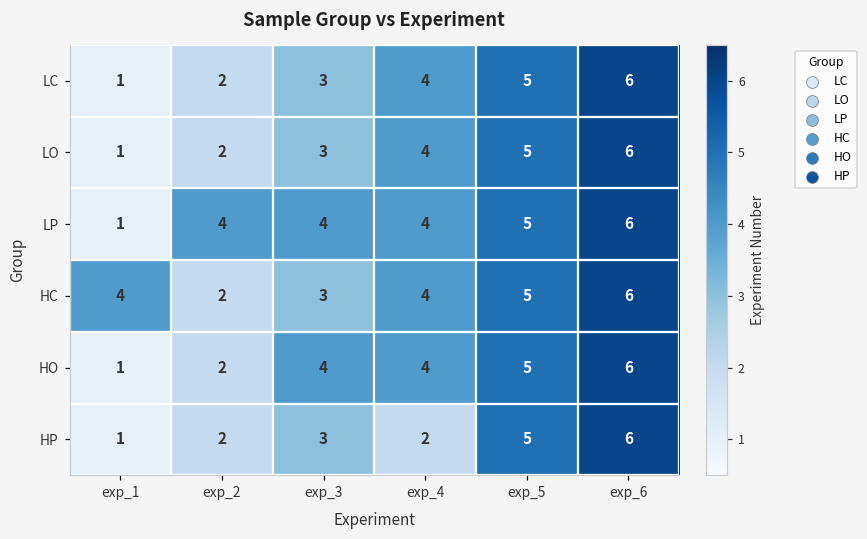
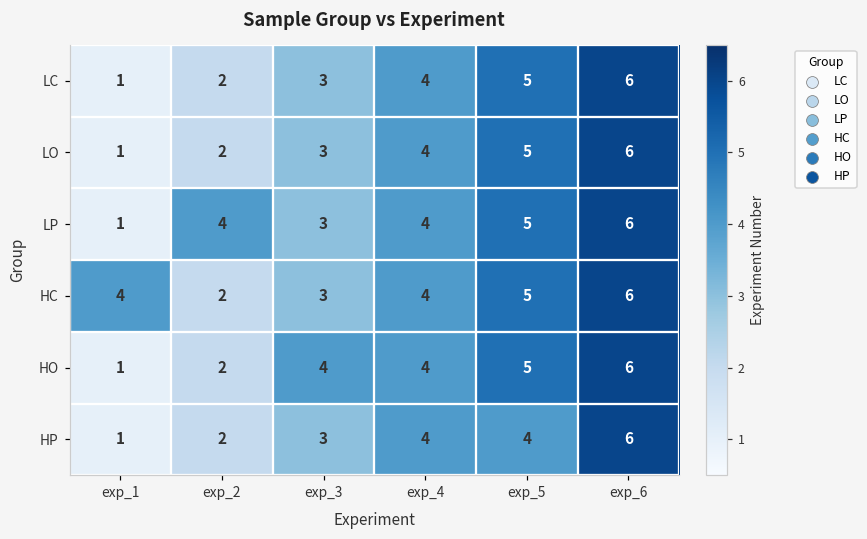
  {
    "LC": {
      "exp_1": 1,
      "exp_2": 2,
      "exp_3": 3,
      "exp_4": 4,
      "exp_5": 5,
      "exp_6": 6
    },
    "LO": {
      "exp_1": 1,
      "exp_2": 2,
      "exp_3": 3,
      "exp_4": 4,
      "exp_5": 5,
      "exp_6": 6
    },
    "LP": {
      "exp_1": 1,
      "exp_2": 4,
-     "exp_3": 4,
+     "exp_3": 3,
      "exp_4": 4,
      "exp_5": 5,
      "exp_6": 6
    },
    "HC": {
      "exp_1": 4,
      "exp_2": 2,
      "exp_3": 3,
      "exp_4": 4,
      "exp_5": 5,
      "exp_6": 6
    },
    "HO": {
      "exp_1": 1,
      "exp_2": 2,
      "exp_3": 4,
      "exp_4": 4,
      "exp_5": 5,
      "exp_6": 6
    },
    "HP": {
      "exp_1": 1,
      "exp_2": 2,
      "exp_3": 3,
-     "exp_4": 2,
-     "exp_5": 5,
+     "exp_4": 4,
+     "exp_5": 4,
      "exp_6": 6
    }
  }
